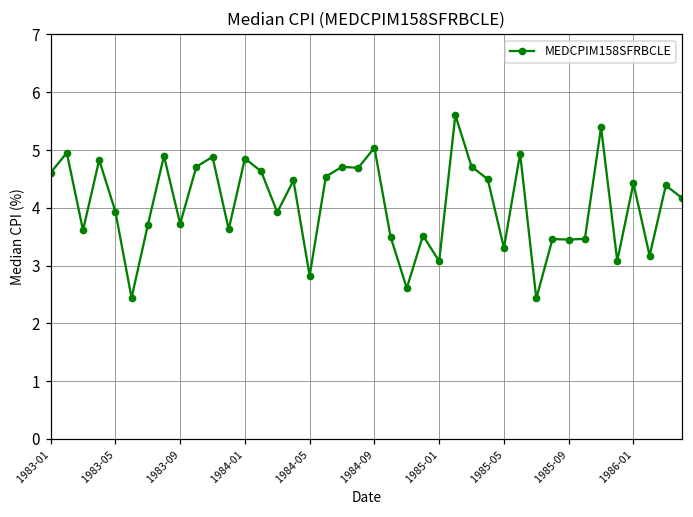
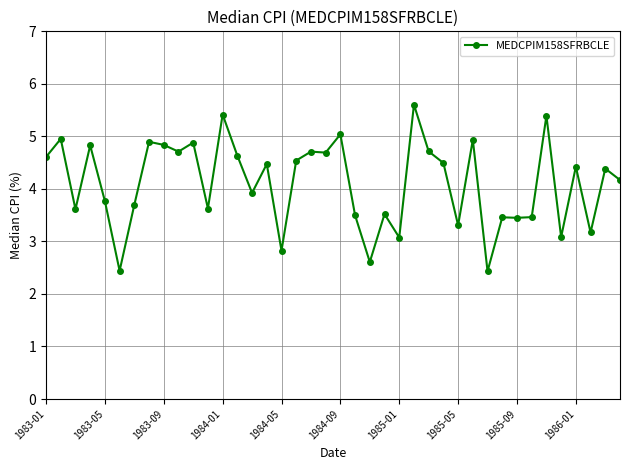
  {
    "1983-01": 4.6,
-   "1983-05": 3.9,
-   "1983-09": 3.7,
-   "1984-01": 4.9,
+   "1983-05": 3.8,
+   "1983-09": 4.8,
+   "1984-01": 5.4,
    "1984-05": 2.8,
    "1984-09": 5.0,
    "1985-01": 3.1,
    "1985-05": 3.3,
    "1985-09": 3.4,
    "1986-01": 4.4
  }
